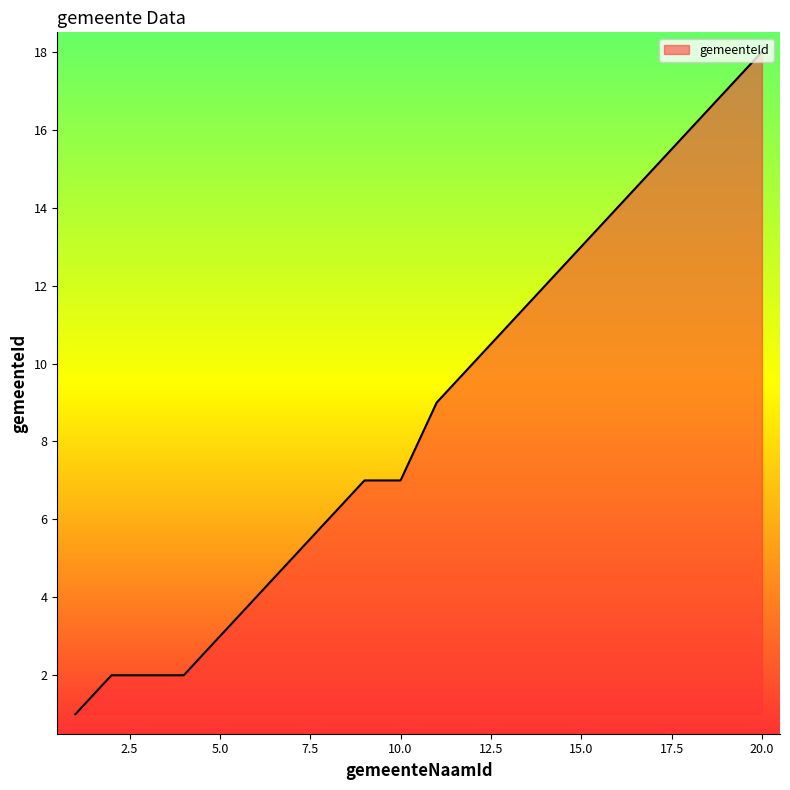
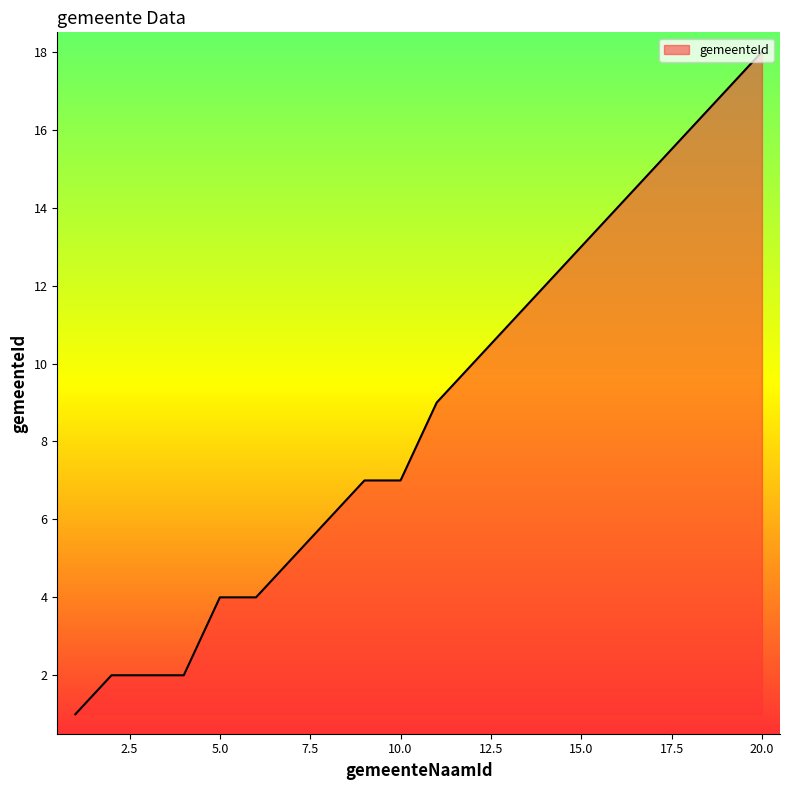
  {
-   "5.0": 3,
+   "5.0": 4,
    "10.0": 7,
    "15.0": 13
  }
